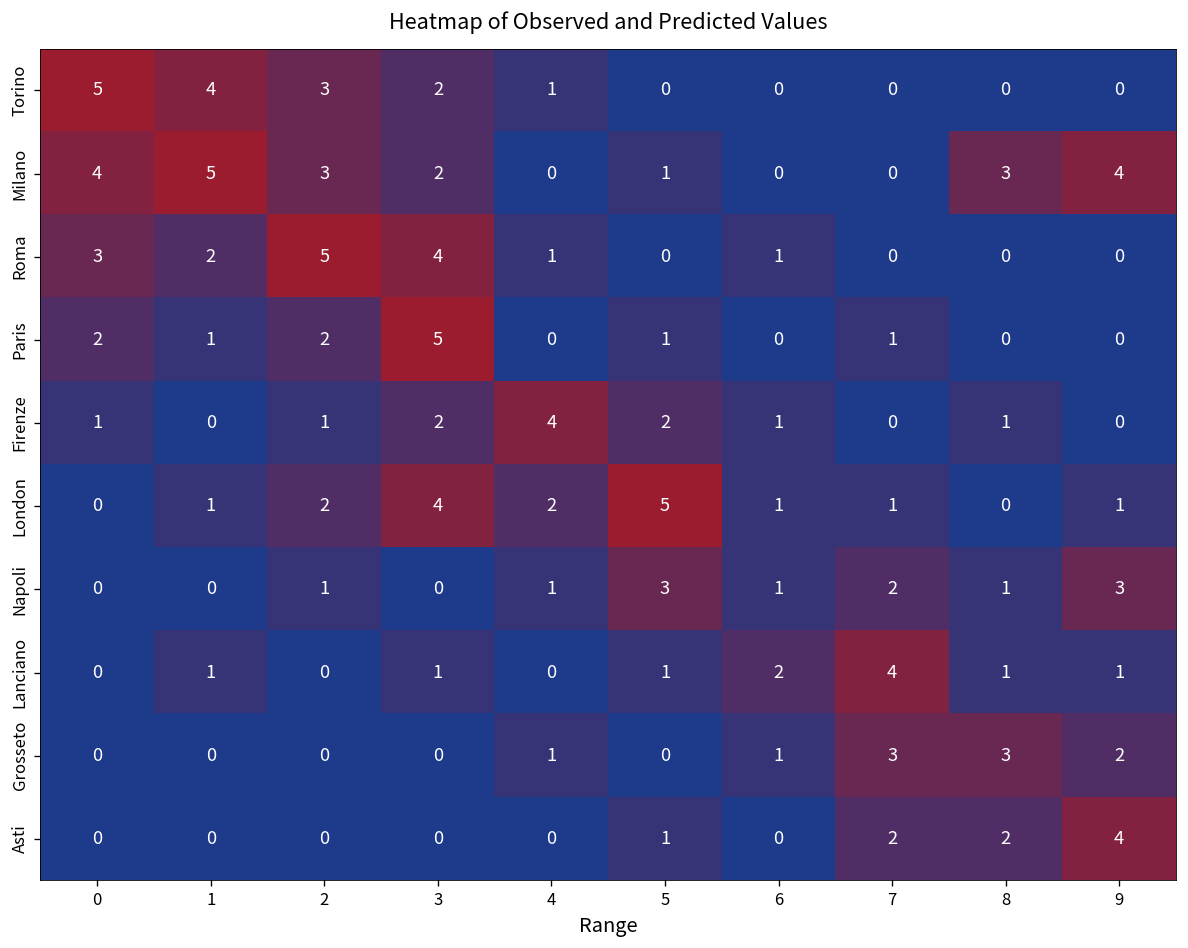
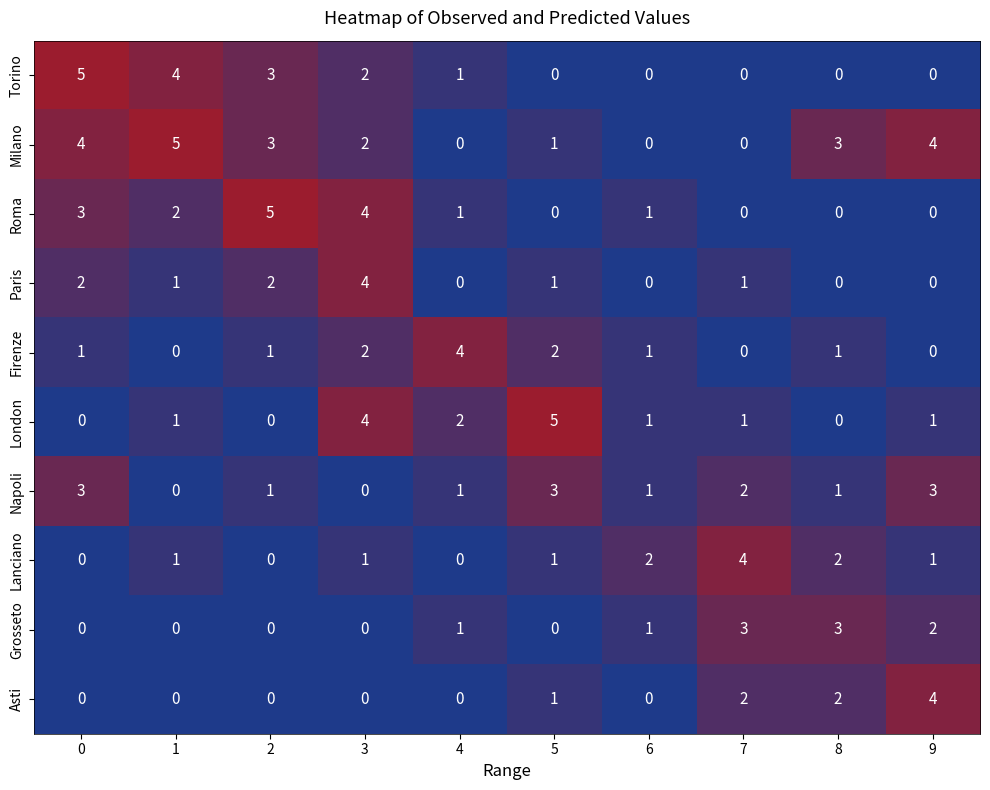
  {
    "Torino": {
      "0": 5,
      "1": 4,
      "2": 3,
      "3": 2,
      "4": 1,
      "5": 0,
      "6": 0,
      "7": 0,
      "8": 0,
      "9": 0
    },
    "Milano": {
      "0": 4,
      "1": 5,
      "2": 3,
      "3": 2,
      "4": 0,
      "5": 1,
      "6": 0,
      "7": 0,
      "8": 3,
      "9": 4
    },
    "Roma": {
      "0": 3,
      "1": 2,
      "2": 5,
      "3": 4,
      "4": 1,
      "5": 0,
      "6": 1,
      "7": 0,
      "8": 0,
      "9": 0
    },
    "Paris": {
      "0": 2,
      "1": 1,
      "2": 2,
-     "3": 5,
+     "3": 4,
      "4": 0,
      "5": 1,
      "6": 0,
      "7": 1,
      "8": 0,
      "9": 0
    },
    "Firenze": {
      "0": 1,
      "1": 0,
      "2": 1,
      "3": 2,
      "4": 4,
      "5": 2,
      "6": 1,
      "7": 0,
      "8": 1,
      "9": 0
    },
    "London": {
      "0": 0,
      "1": 1,
-     "2": 2,
+     "2": 0,
      "3": 4,
      "4": 2,
      "5": 5,
      "6": 1,
      "7": 1,
      "8": 0,
      "9": 1
    },
    "Napoli": {
-     "0": 0,
+     "0": 3,
      "1": 0,
      "2": 1,
      "3": 0,
      "4": 1,
      "5": 3,
      "6": 1,
      "7": 2,
      "8": 1,
      "9": 3
    },
    "Lanciano": {
      "0": 0,
      "1": 1,
      "2": 0,
      "3": 1,
      "4": 0,
      "5": 1,
      "6": 2,
      "7": 4,
-     "8": 1,
+     "8": 2,
      "9": 1
    },
    "Grosseto": {
      "0": 0,
      "1": 0,
      "2": 0,
      "3": 0,
      "4": 1,
      "5": 0,
      "6": 1,
      "7": 3,
      "8": 3,
      "9": 2
    },
    "Asti": {
      "0": 0,
      "1": 0,
      "2": 0,
      "3": 0,
      "4": 0,
      "5": 1,
      "6": 0,
      "7": 2,
      "8": 2,
      "9": 4
    }
  }
